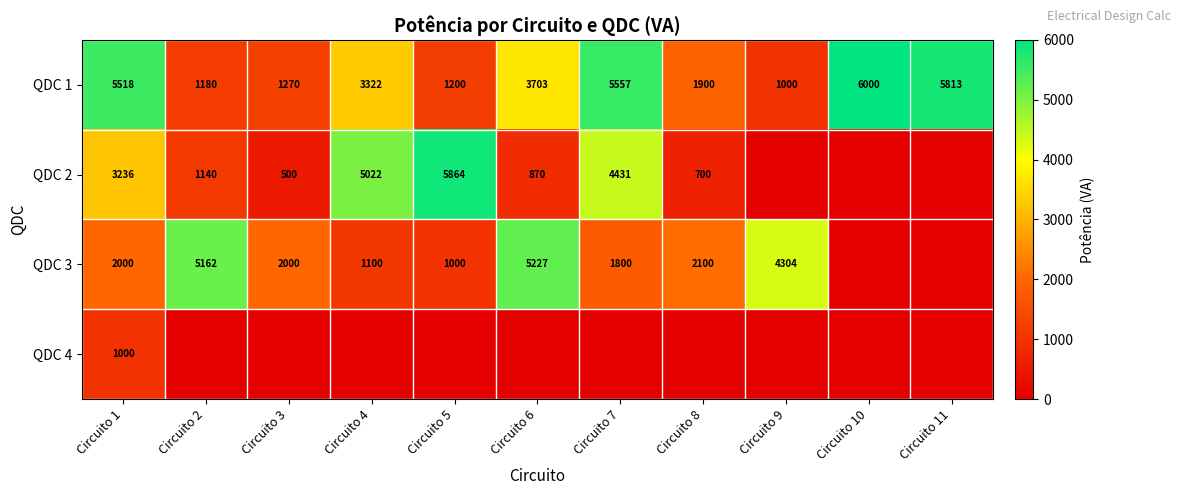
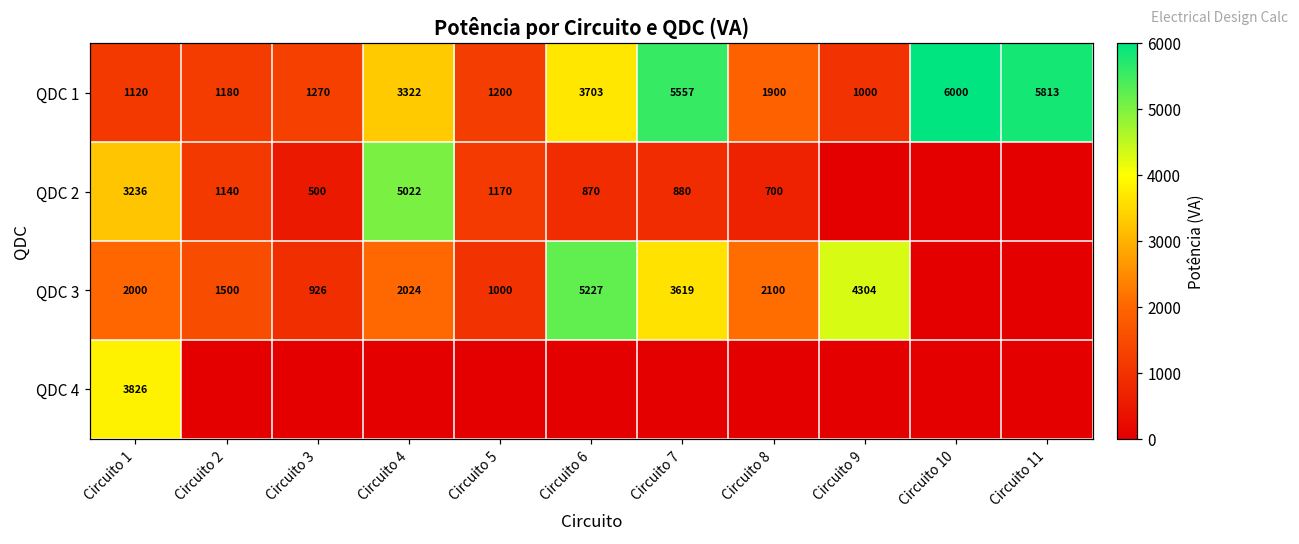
  {
    "QDC 1": {
-     "Circuito 1": 5518,
+     "Circuito 1": 1120,
      "Circuito 2": 1180,
      "Circuito 3": 1270,
      "Circuito 4": 3322,
      "Circuito 5": 1200,
      "Circuito 6": 3703,
      "Circuito 7": 5557,
      "Circuito 8": 1900,
      "Circuito 9": 1000,
      "Circuito 10": 6000,
      "Circuito 11": 5813
    },
    "QDC 2": {
      "Circuito 1": 3236,
      "Circuito 2": 1140,
      "Circuito 3": 500,
      "Circuito 4": 5022,
-     "Circuito 5": 5864,
+     "Circuito 5": 1170,
      "Circuito 6": 870,
-     "Circuito 7": 4431,
+     "Circuito 7": 880,
      "Circuito 8": 700
    },
    "QDC 3": {
      "Circuito 1": 2000,
-     "Circuito 2": 5162,
-     "Circuito 3": 2000,
-     "Circuito 4": 1100,
+     "Circuito 2": 1500,
+     "Circuito 3": 926,
+     "Circuito 4": 2024,
      "Circuito 5": 1000,
      "Circuito 6": 5227,
-     "Circuito 7": 1800,
+     "Circuito 7": 3619,
      "Circuito 8": 2100,
      "Circuito 9": 4304
    },
    "QDC 4": {
-     "Circuito 1": 1000
+     "Circuito 1": 3826
    }
  }
